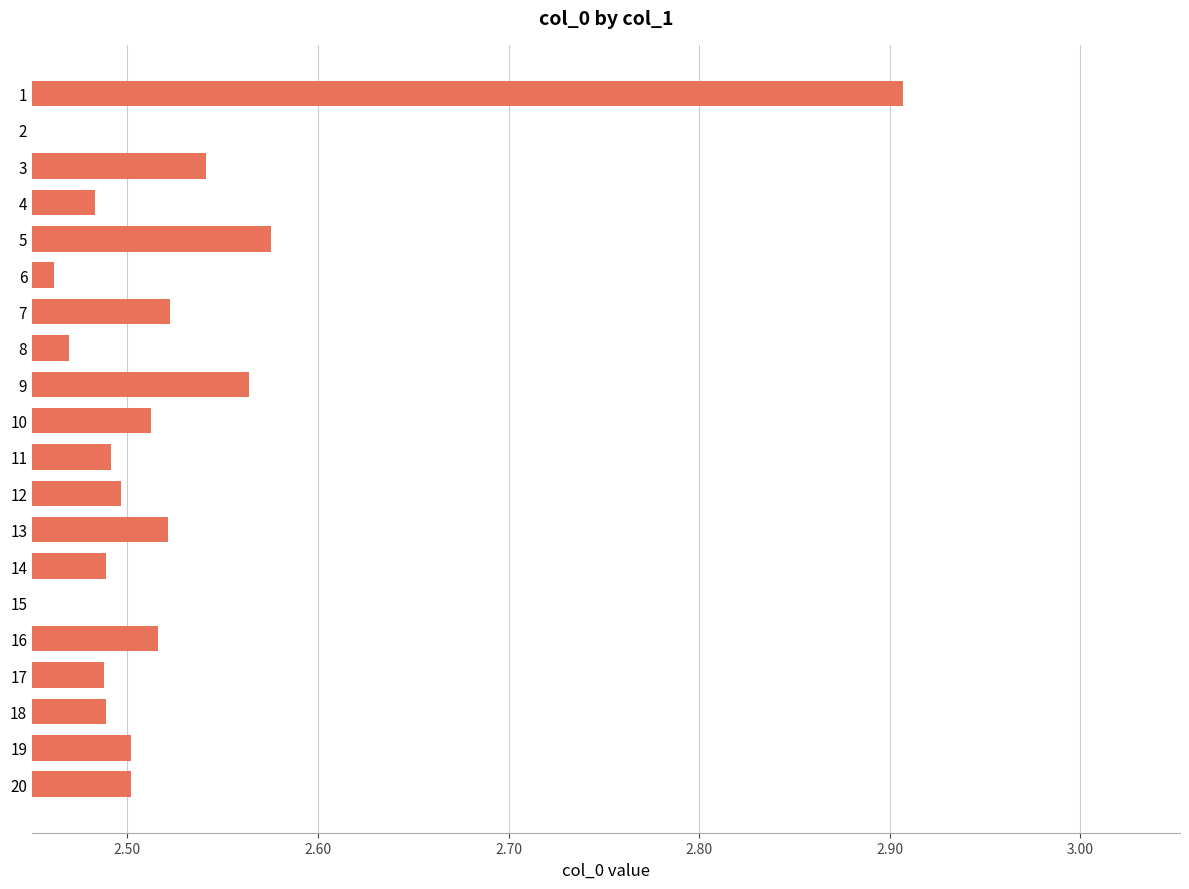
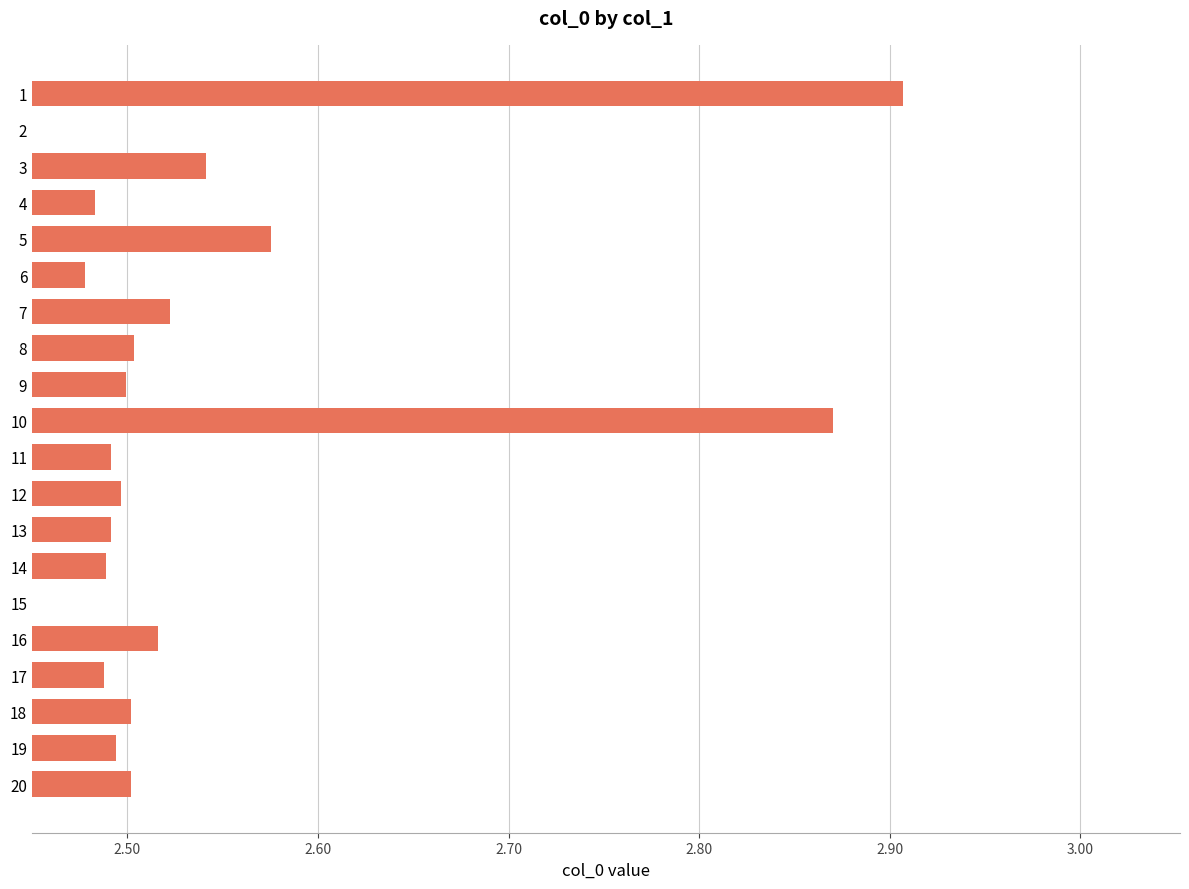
  {
    "1": 2.907,
    "3": 2.541,
    "4": 2.483,
    "5": 2.576,
-   "6": 2.462,
+   "6": 2.478,
    "7": 2.522,
-   "8": 2.469,
-   "9": 2.564,
-   "10": 2.512,
+   "8": 2.504,
+   "9": 2.500,
+   "10": 2.870,
    "11": 2.492,
    "12": 2.497,
-   "13": 2.522,
+   "13": 2.492,
    "14": 2.489,
    "16": 2.516,
    "17": 2.488,
-   "18": 2.489,
-   "19": 2.502,
+   "18": 2.502,
+   "19": 2.494,
    "20": 2.502
  }
